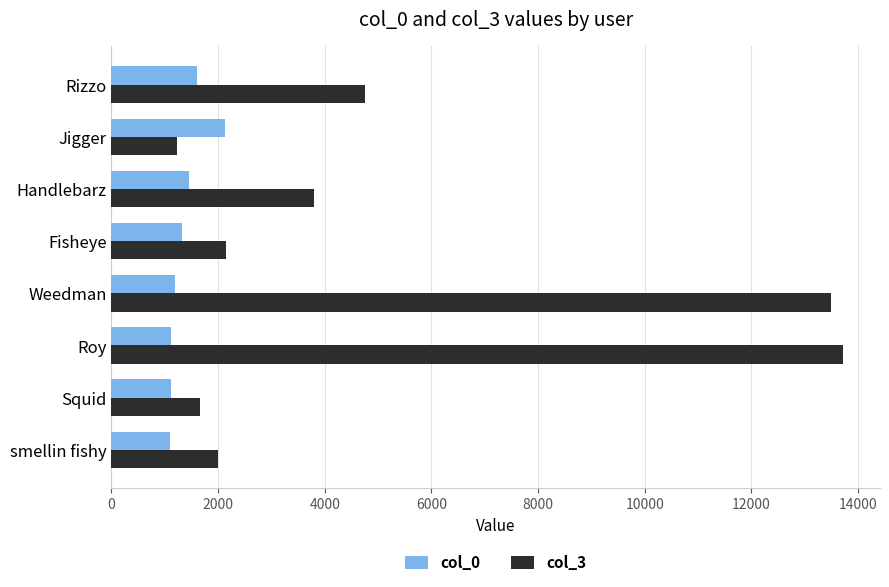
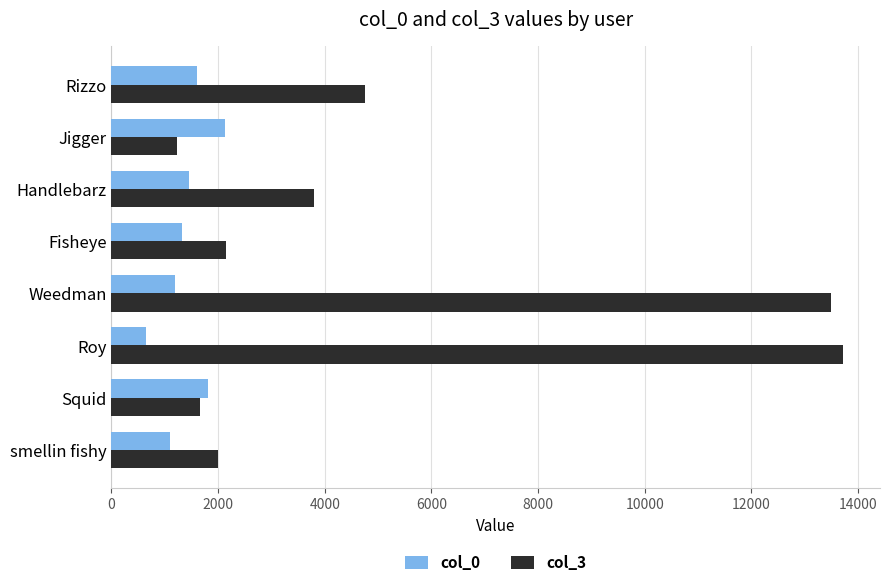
  {
    "col_0": {
      "Rizzo": 1600,
      "Jigger": 2100,
      "Handlebarz": 1500,
      "Fisheye": 1300,
      "Weedman": 1200,
-     "Roy": 1100,
-     "Squid": 1100,
+     "Roy": 700,
+     "Squid": 1800,
      "smellin fishy": 1100
    },
    "col_3": {
      "Rizzo": 4800,
      "Jigger": 1200,
      "Handlebarz": 3800,
      "Fisheye": 2100,
      "Weedman": 13500,
      "Roy": 13700,
      "Squid": 1700,
      "smellin fishy": 2000
    }
  }
